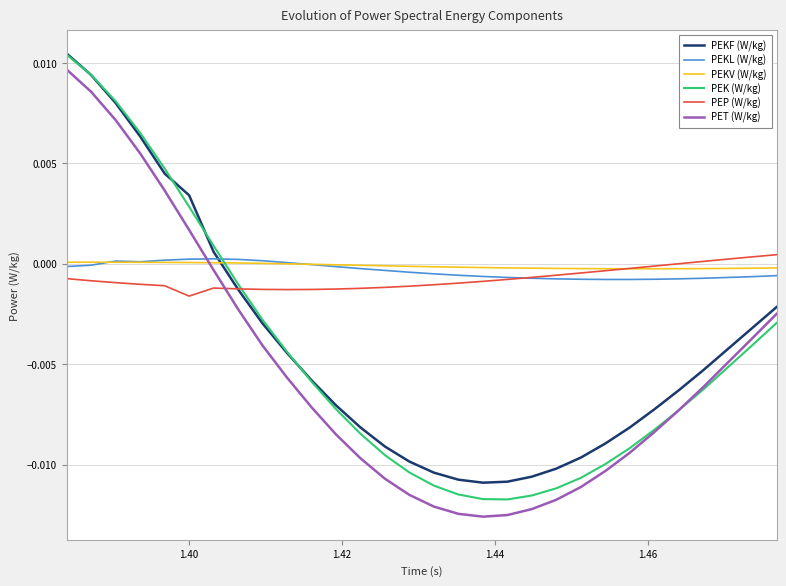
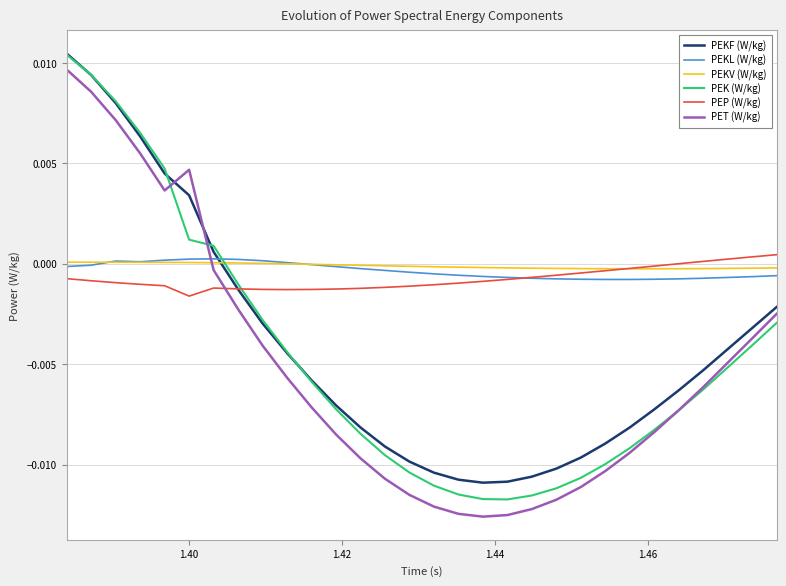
  {
    "PEKF (W/kg)": {
      "1.40": 0.0034
    },
    "PEKL (W/kg)": {
      "1.40": 0.0002
    },
    "PEKV (W/kg)": {
      "1.40": 0.0001
    },
    "PEK (W/kg)": {
-     "1.40": 0.0028
+     "1.40": 0.0012
    },
    "PEP (W/kg)": {
      "1.40": -0.0016
    },
    "PET (W/kg)": {
-     "1.40": 0.0017
+     "1.40": 0.0047
    }
  }
